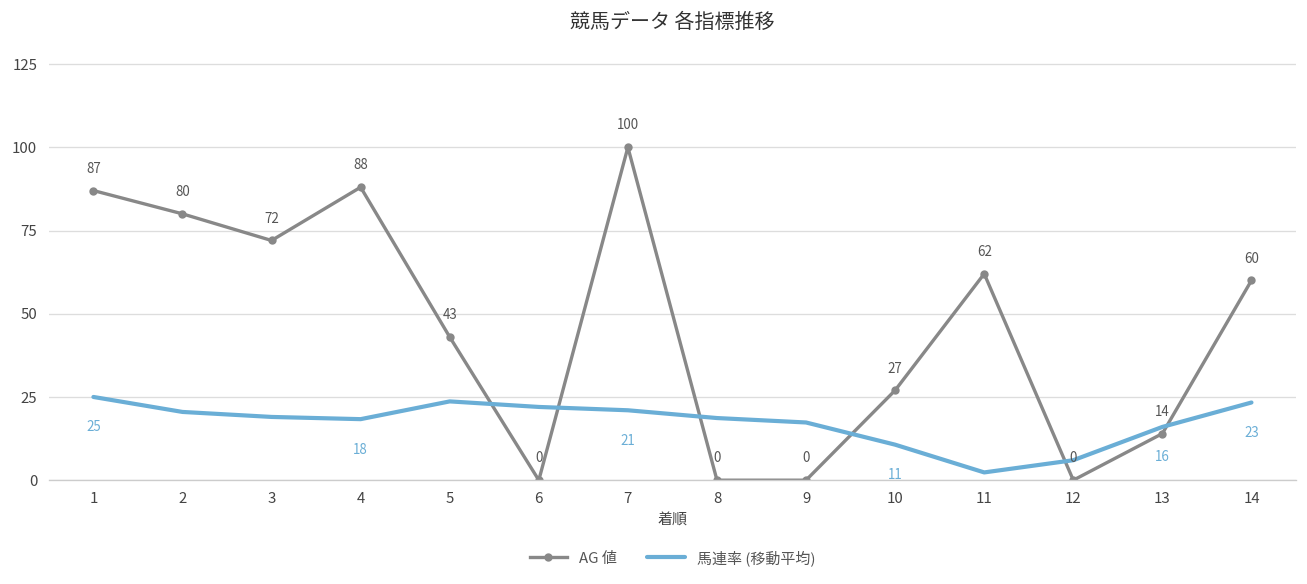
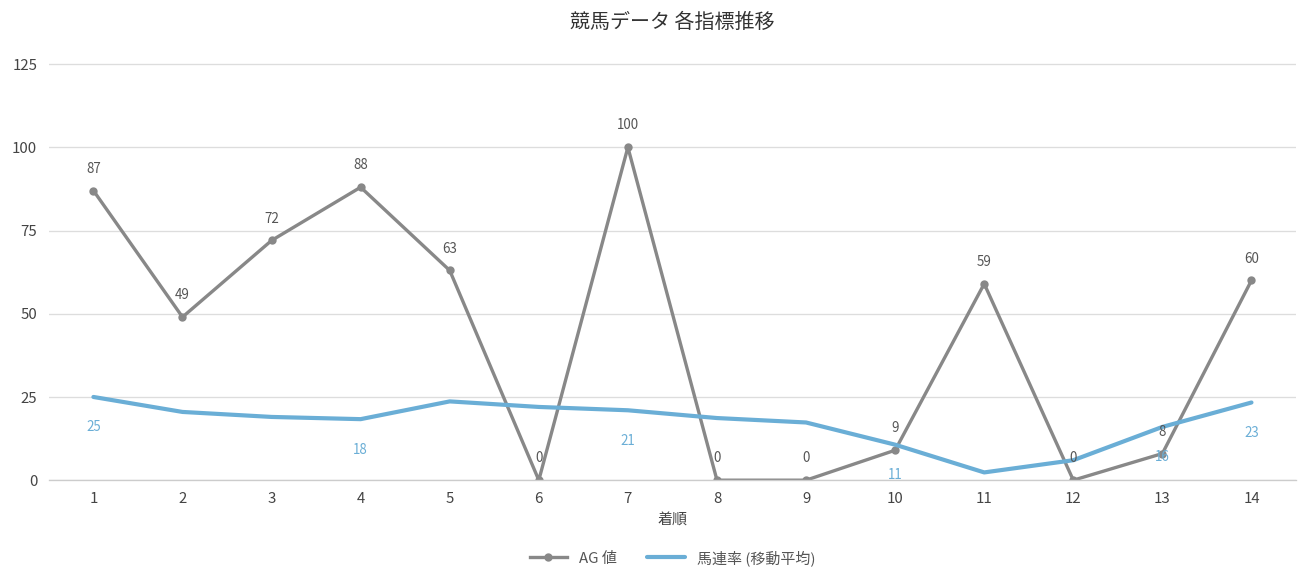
  {
    "AG 値": {
      "1": 87,
-     "2": 80,
+     "2": 49,
      "3": 72,
      "4": 88,
-     "5": 43,
+     "5": 63,
      "6": 0,
      "7": 100,
      "8": 0,
      "9": 0,
-     "10": 27,
-     "11": 62,
-     "13": 14,
+     "10": 9,
+     "11": 59,
+     "13": 8,
      "14": 60
    },
    "馬連率 (移動平均)": {
      "1": 25,
      "4": 18,
      "7": 21,
      "10": 11,
      "13": 16,
      "14": 23
    }
  }
